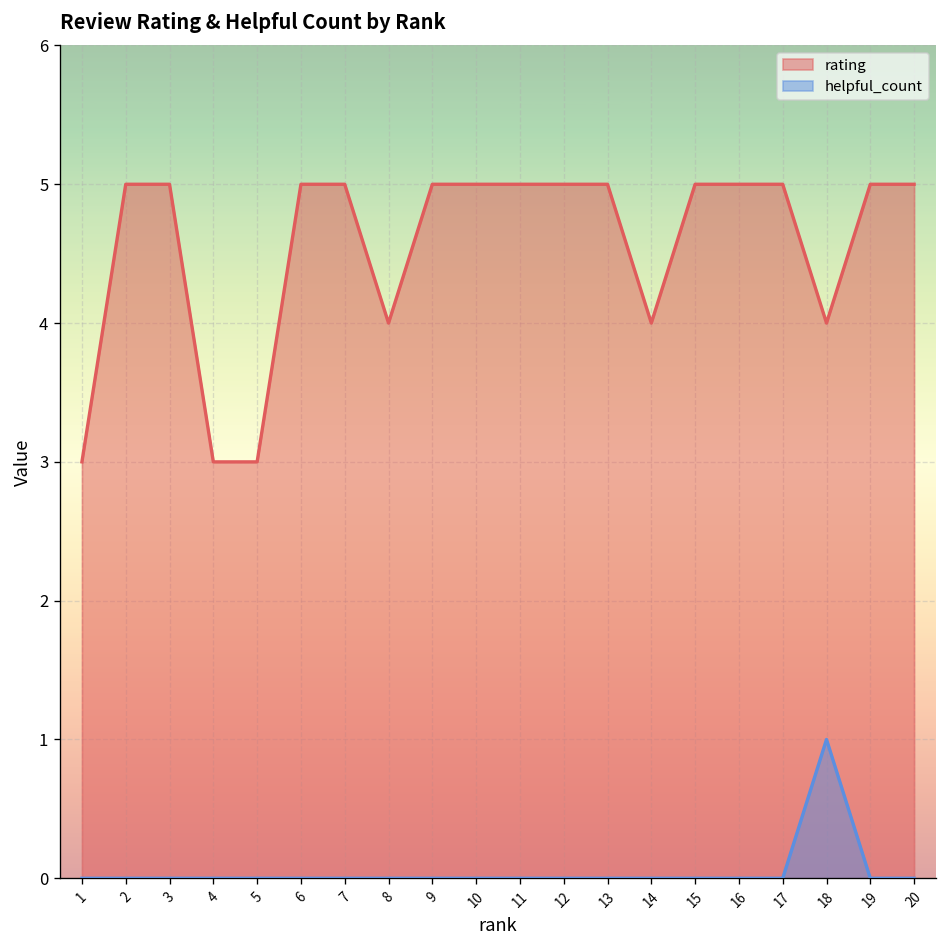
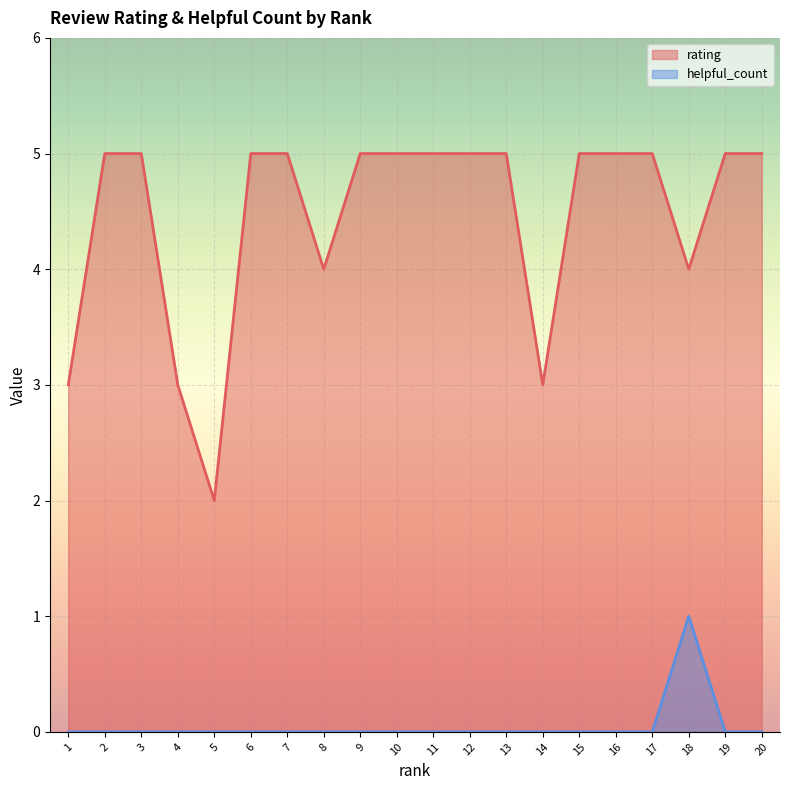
  {
    "rating": {
      "1": 3,
      "2": 5,
      "3": 5,
      "4": 3,
-     "5": 3,
+     "5": 2,
      "6": 5,
      "7": 5,
      "8": 4,
      "9": 5,
      "10": 5,
      "11": 5,
      "12": 5,
      "13": 5,
-     "14": 4,
+     "14": 3,
      "15": 5,
      "16": 5,
      "17": 5,
      "18": 4,
      "19": 5,
      "20": 5
    },
    "helpful_count": {
      "1": 0,
      "2": 0,
      "3": 0,
      "4": 0,
      "5": 0,
      "6": 0,
      "7": 0,
      "8": 0,
      "9": 0,
      "10": 0,
      "11": 0,
      "12": 0,
      "13": 0,
      "14": 0,
      "15": 0,
      "16": 0,
      "17": 0,
      "18": 1,
      "19": 0,
      "20": 0
    }
  }
